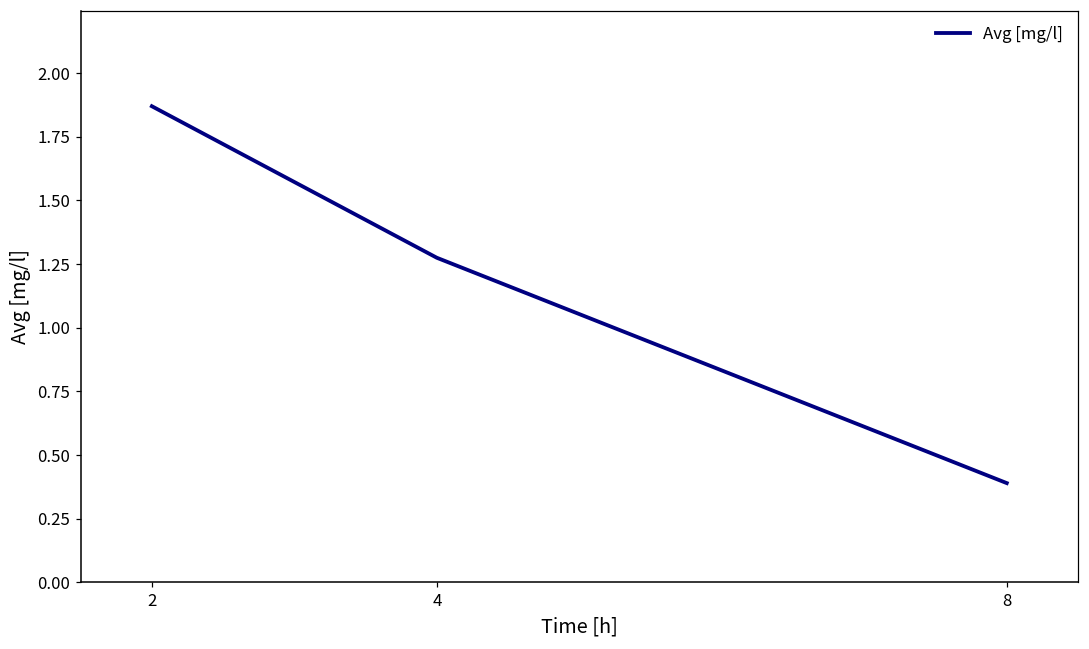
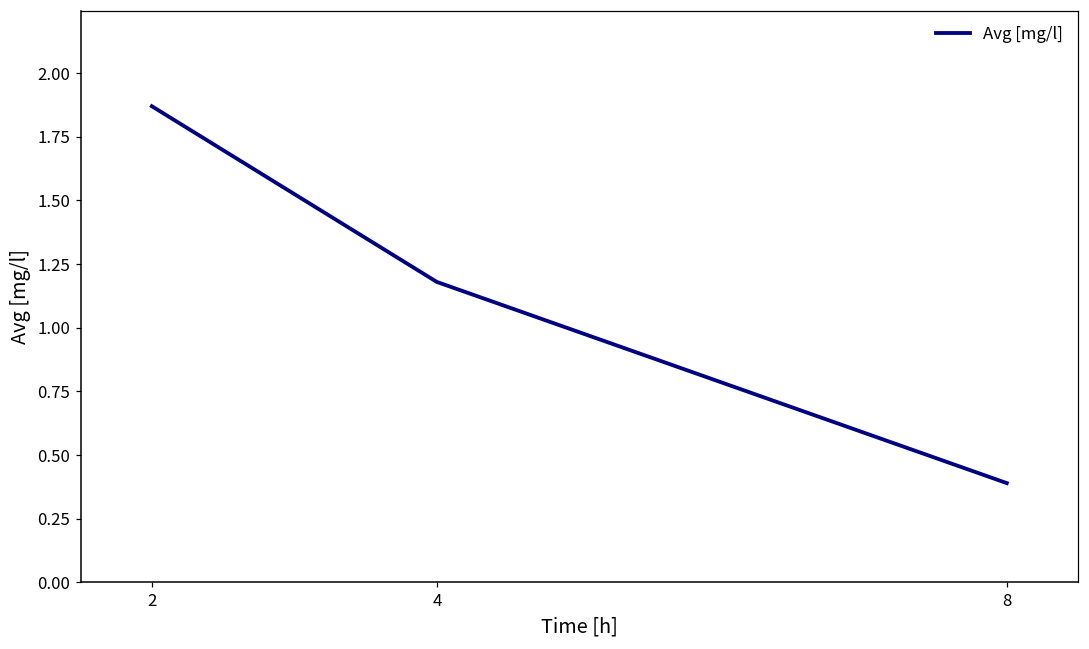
  {
    "2": 1.87,
-   "4": 1.27,
+   "4": 1.18,
    "8": 0.39
  }
